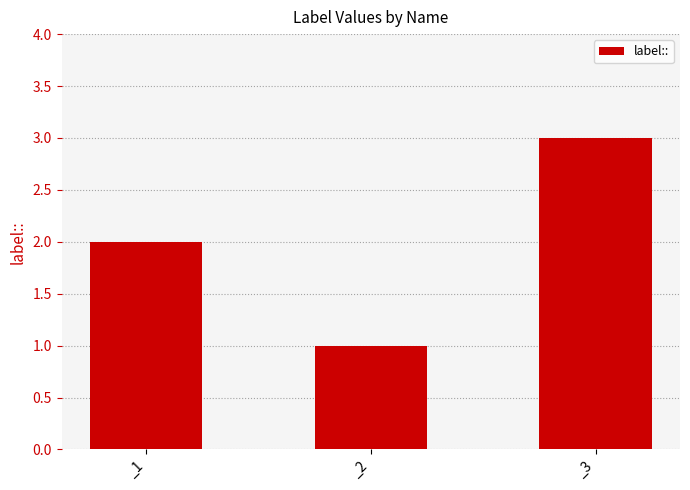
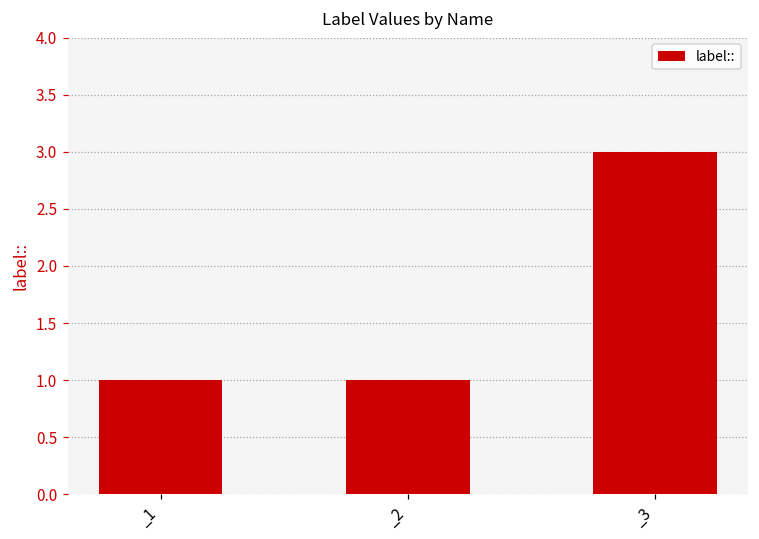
  {
-   "_1": 2,
+   "_1": 1,
    "_2": 1,
    "_3": 3
  }
